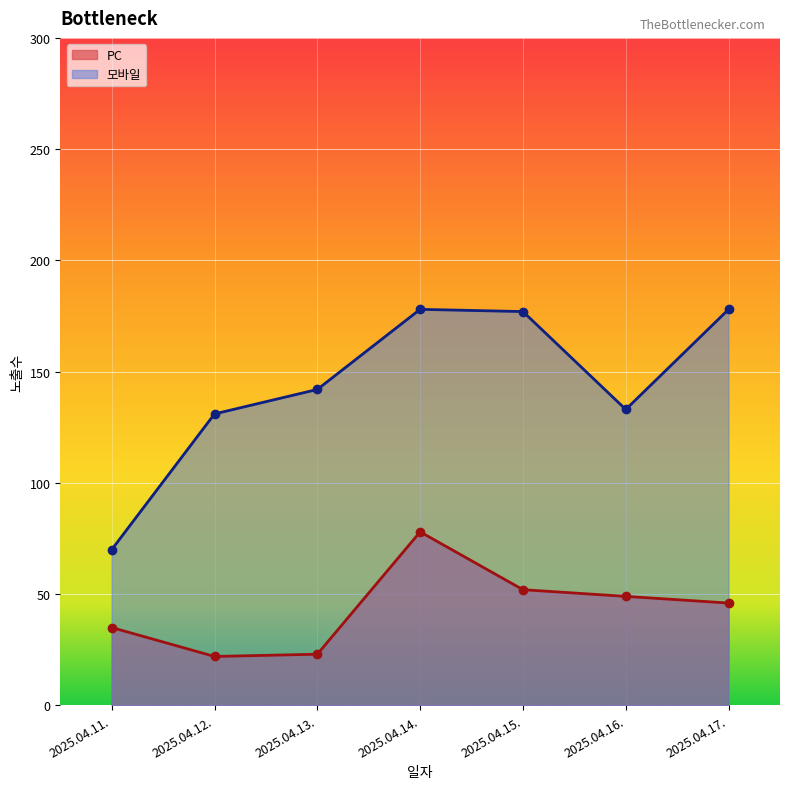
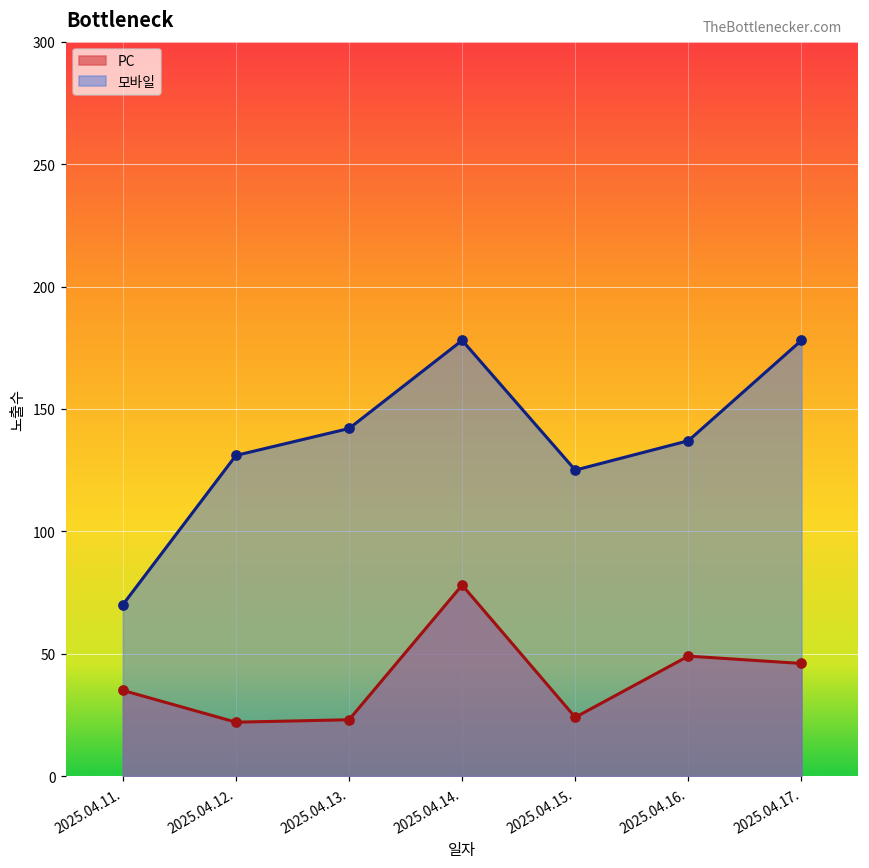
  {
    "PC": {
      "2025.04.11.": 35,
      "2025.04.12.": 22,
      "2025.04.13.": 23,
      "2025.04.14.": 78,
-     "2025.04.15.": 52,
+     "2025.04.15.": 24,
      "2025.04.16.": 49,
      "2025.04.17.": 46
    },
    "모바일": {
      "2025.04.11.": 70,
      "2025.04.12.": 131,
      "2025.04.13.": 142,
      "2025.04.14.": 178,
-     "2025.04.15.": 177,
-     "2025.04.16.": 133,
+     "2025.04.15.": 125,
+     "2025.04.16.": 137,
      "2025.04.17.": 178
    }
  }
